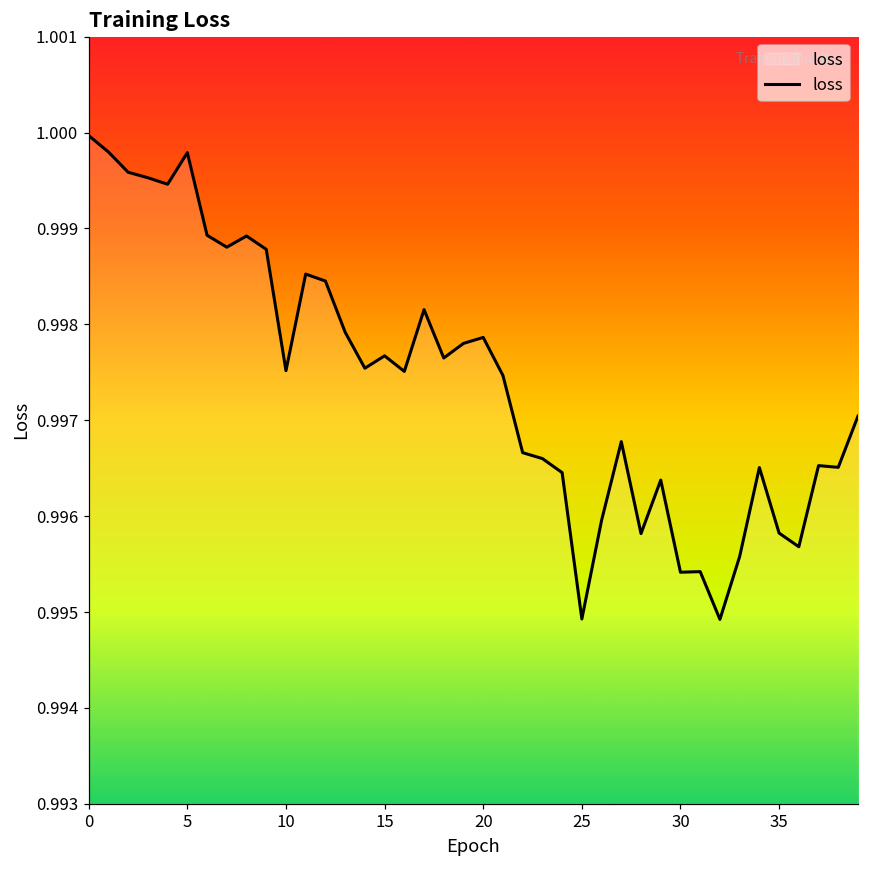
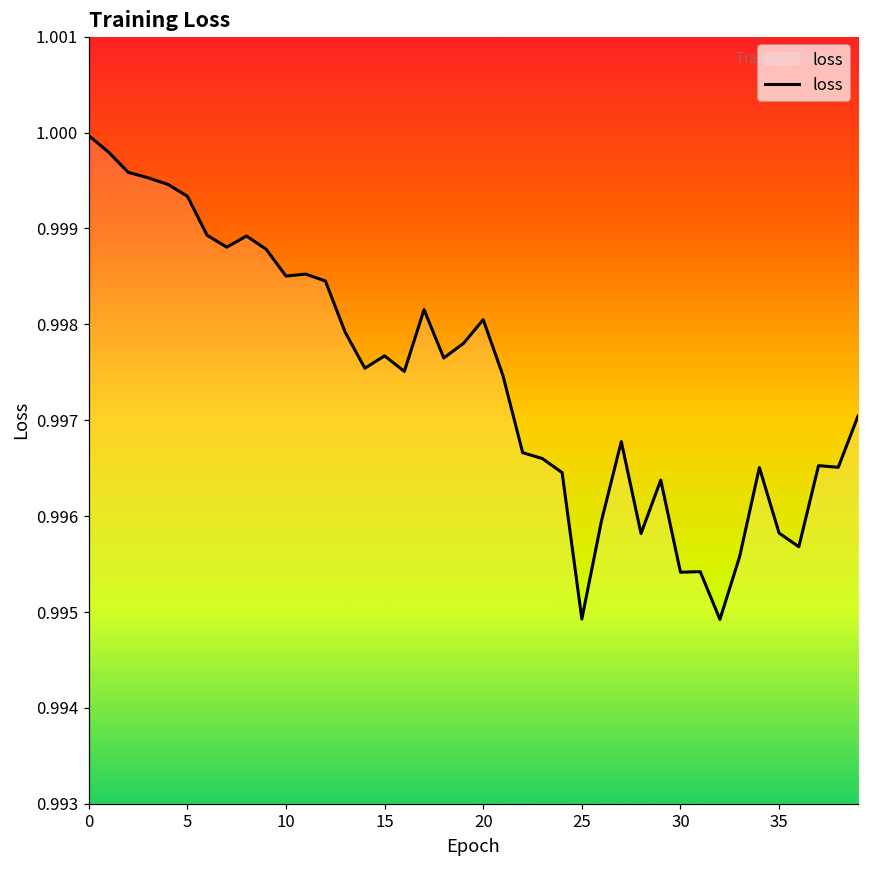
  {
    "0": 1.0000,
-   "5": 0.9998,
-   "10": 0.9975,
+   "5": 0.9993,
+   "10": 0.9985,
    "15": 0.9977,
-   "20": 0.9979,
+   "20": 0.9980,
    "25": 0.9949,
    "30": 0.9954,
    "35": 0.9958
  }
